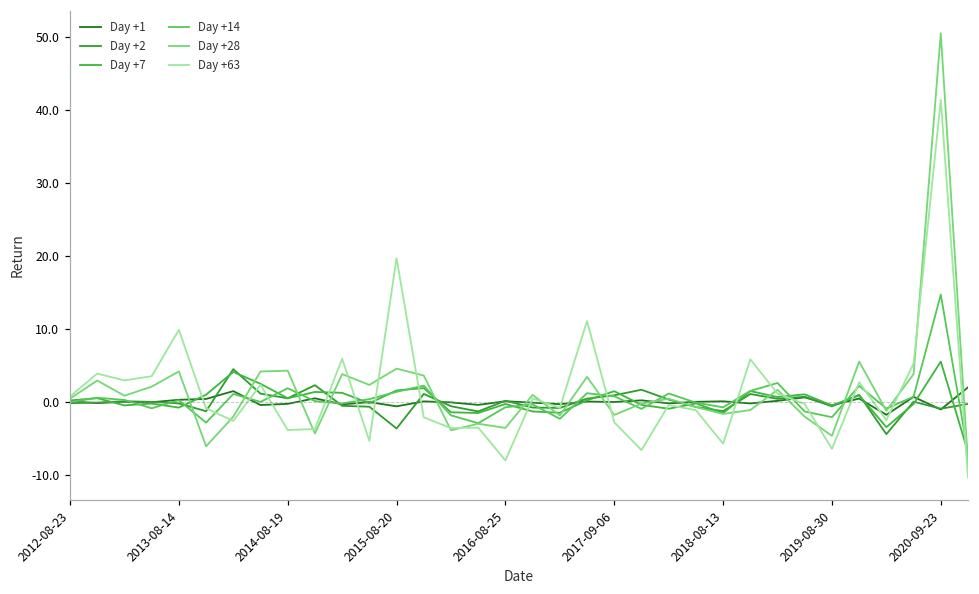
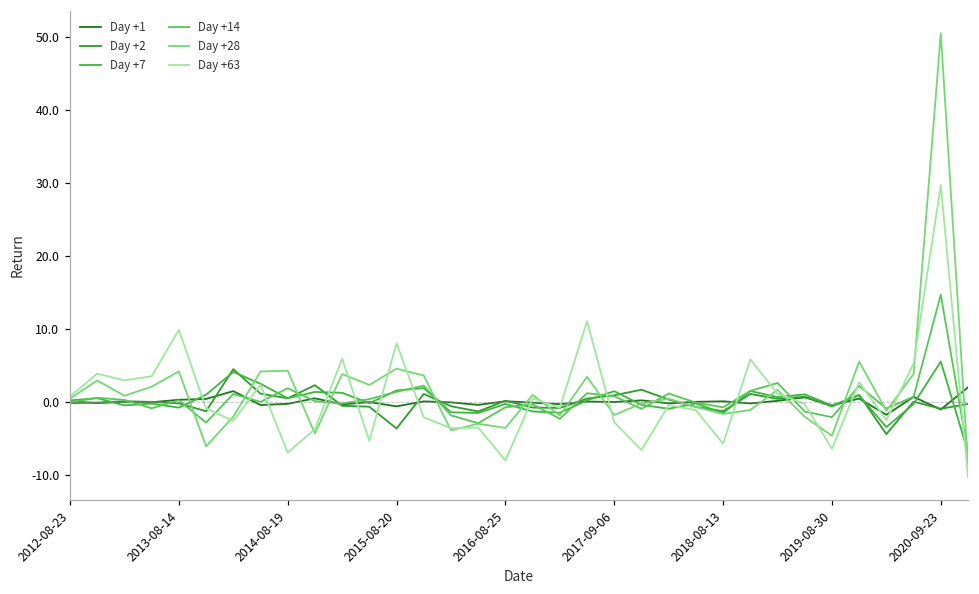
  {
    "Day +63": {
      "2013-08-14": 10,
-     "2014-08-19": -4,
-     "2015-08-20": 20,
+     "2014-08-19": -7,
+     "2015-08-20": 8,
      "2016-08-25": -8,
      "2017-09-06": -3,
      "2018-08-13": -6,
      "2019-08-30": -6,
-     "2020-09-23": 41
+     "2020-09-23": 30
    }
  }
